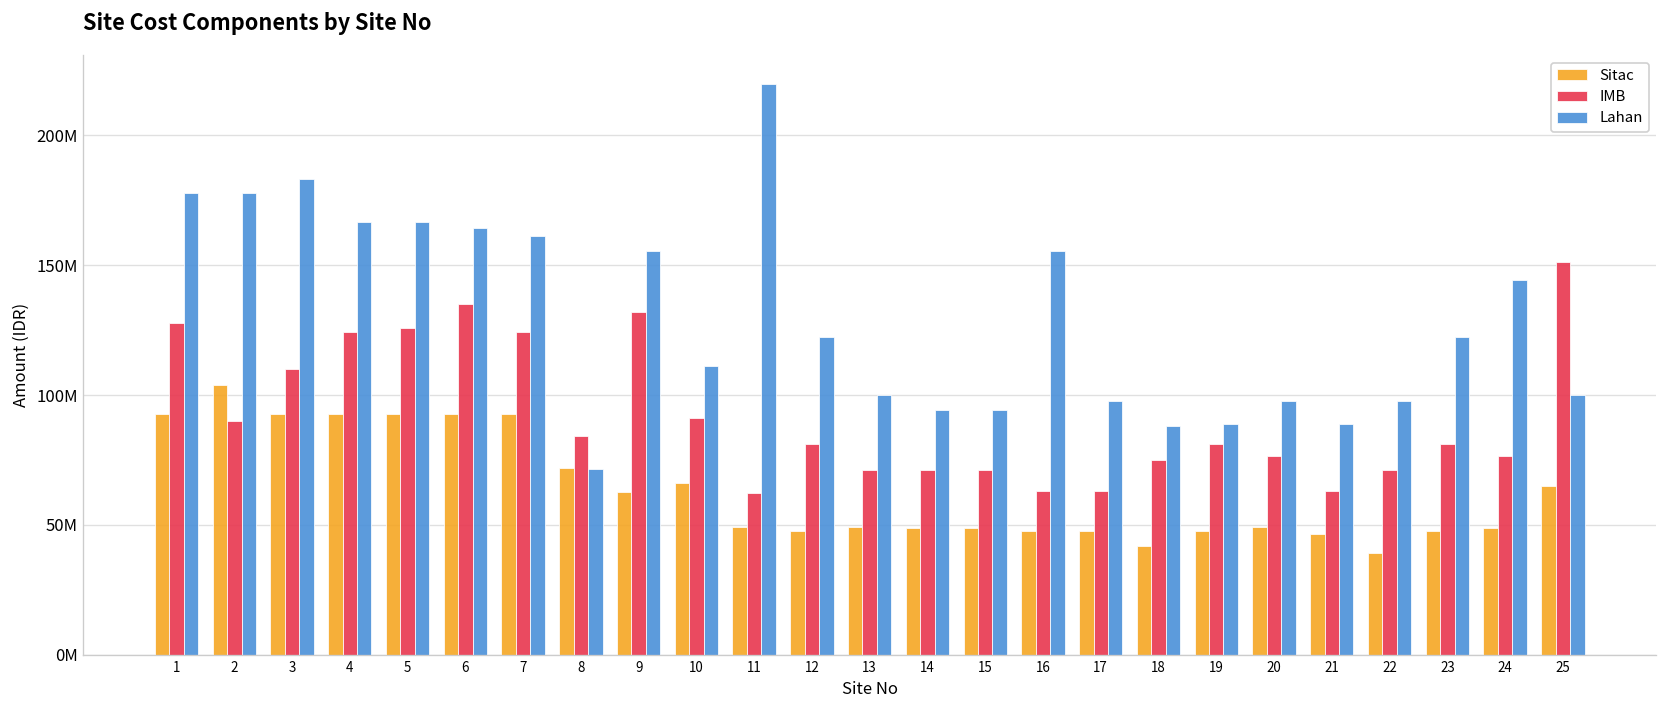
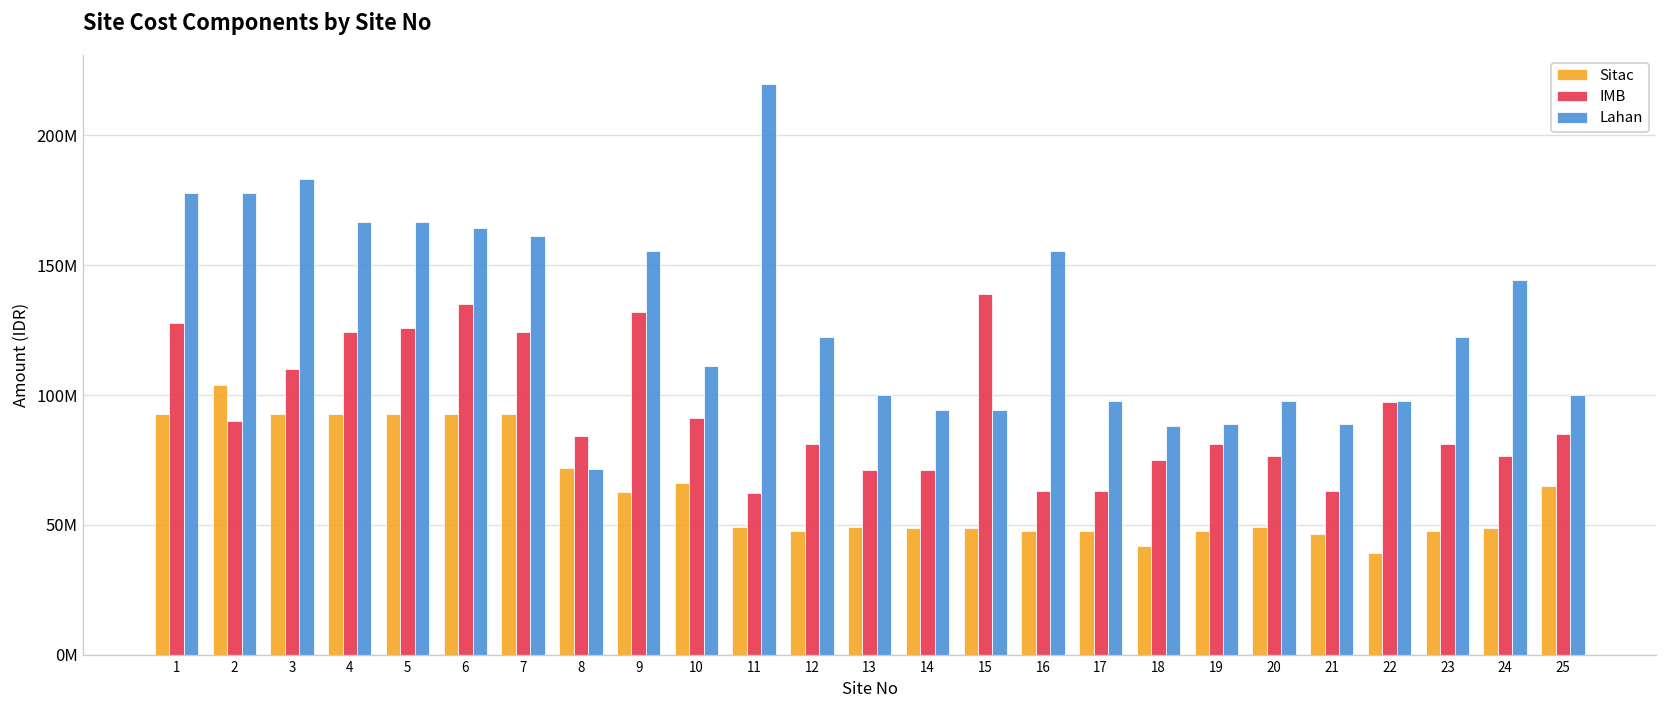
  {
    "Sitac": {
      "1": 93000000,
      "2": 104000000,
      "3": 93000000,
      "4": 93000000,
      "5": 93000000,
      "6": 93000000,
      "7": 93000000,
      "8": 72000000,
      "9": 63000000,
      "10": 66000000,
      "11": 49000000,
      "12": 48000000,
      "13": 49000000,
      "14": 49000000,
      "15": 49000000,
      "16": 48000000,
      "17": 48000000,
      "18": 42000000,
      "19": 48000000,
      "20": 49000000,
      "21": 47000000,
      "22": 39000000,
      "23": 48000000,
      "24": 49000000,
      "25": 65000000
    },
    "IMB": {
      "1": 128000000,
      "2": 90000000,
      "3": 110000000,
      "4": 124000000,
      "5": 126000000,
      "6": 135000000,
      "7": 124000000,
      "8": 84000000,
      "9": 132000000,
      "10": 91000000,
      "11": 62000000,
      "12": 81000000,
      "13": 71000000,
      "14": 71000000,
-     "15": 71000000,
+     "15": 139000000,
      "16": 63000000,
      "17": 63000000,
      "18": 75000000,
      "19": 81000000,
      "20": 77000000,
      "21": 63000000,
-     "22": 71000000,
+     "22": 97000000,
      "23": 81000000,
      "24": 77000000,
-     "25": 151000000
+     "25": 85000000
    },
    "Lahan": {
      "1": 178000000,
      "2": 178000000,
      "3": 183000000,
      "4": 167000000,
      "5": 167000000,
      "6": 164000000,
      "7": 161000000,
      "8": 71000000,
      "9": 156000000,
      "10": 111000000,
      "11": 220000000,
      "12": 122000000,
      "13": 100000000,
      "14": 94000000,
      "15": 94000000,
      "16": 156000000,
      "17": 98000000,
      "18": 88000000,
      "19": 89000000,
      "20": 98000000,
      "21": 89000000,
      "22": 98000000,
      "23": 122000000,
      "24": 144000000,
      "25": 100000000
    }
  }
